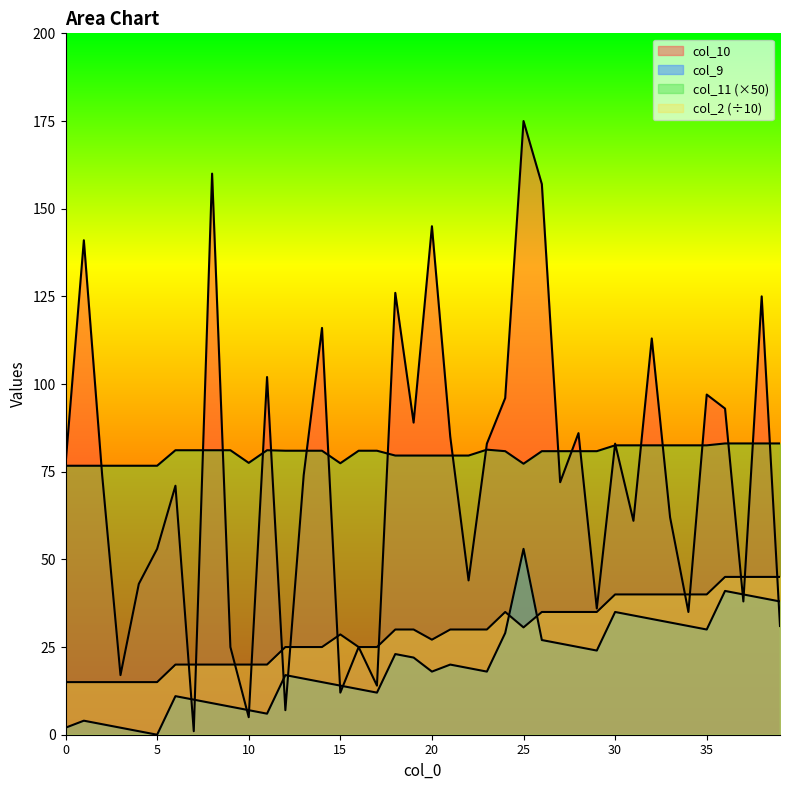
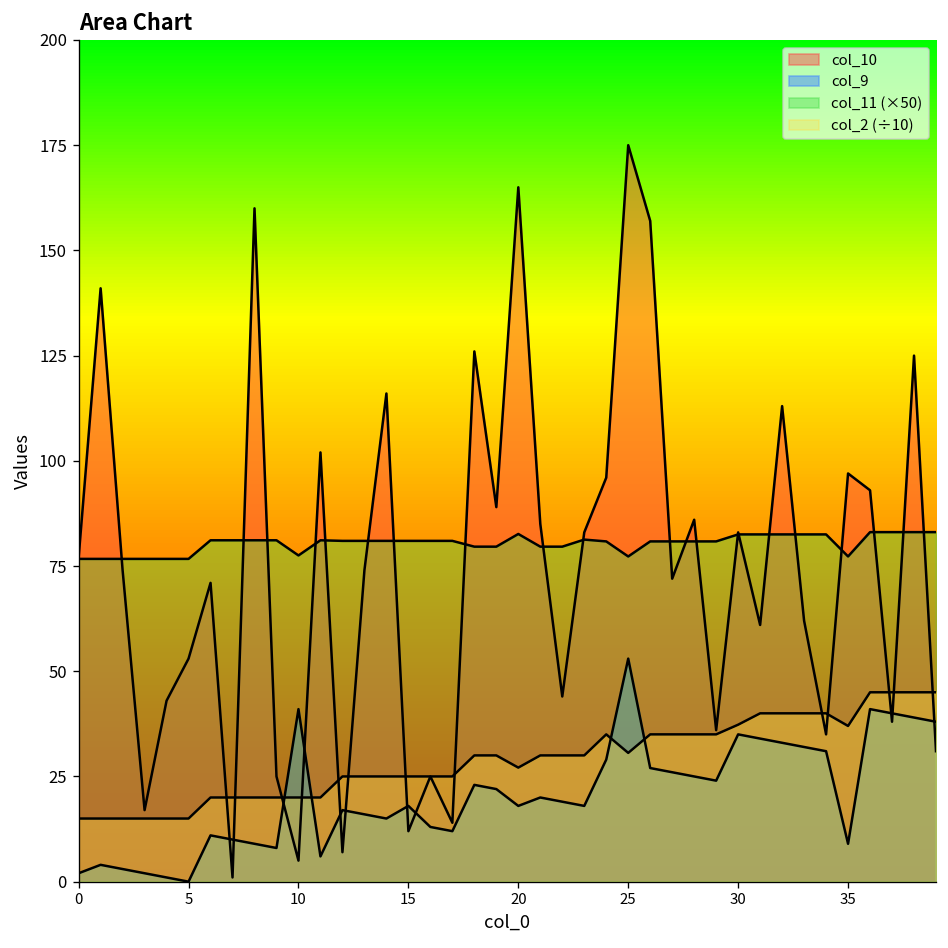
  {
    "col_10": {
      "5": 53,
      "10": 5,
      "15": 12,
-     "20": 145,
+     "20": 165,
      "25": 175,
      "35": 97
    },
    "col_9": {
      "0": 2,
      "5": 0,
-     "10": 7,
-     "15": 14,
+     "10": 41,
+     "15": 18,
      "20": 18,
      "25": 53,
      "30": 35,
-     "35": 30
+     "35": 9
    },
    "col_11 (×50)": {
      "5": 77,
      "10": 78,
-     "15": 77,
-     "20": 80,
+     "15": 81,
+     "20": 83,
      "25": 77,
-     "35": 83
+     "35": 77
    },
    "col_2 (÷10)": {
      "0": 15,
      "5": 15,
      "10": 20,
-     "15": 29,
+     "15": 25,
      "20": 27,
      "25": 31,
-     "30": 40,
-     "35": 40
+     "30": 37,
+     "35": 37
    }
  }
